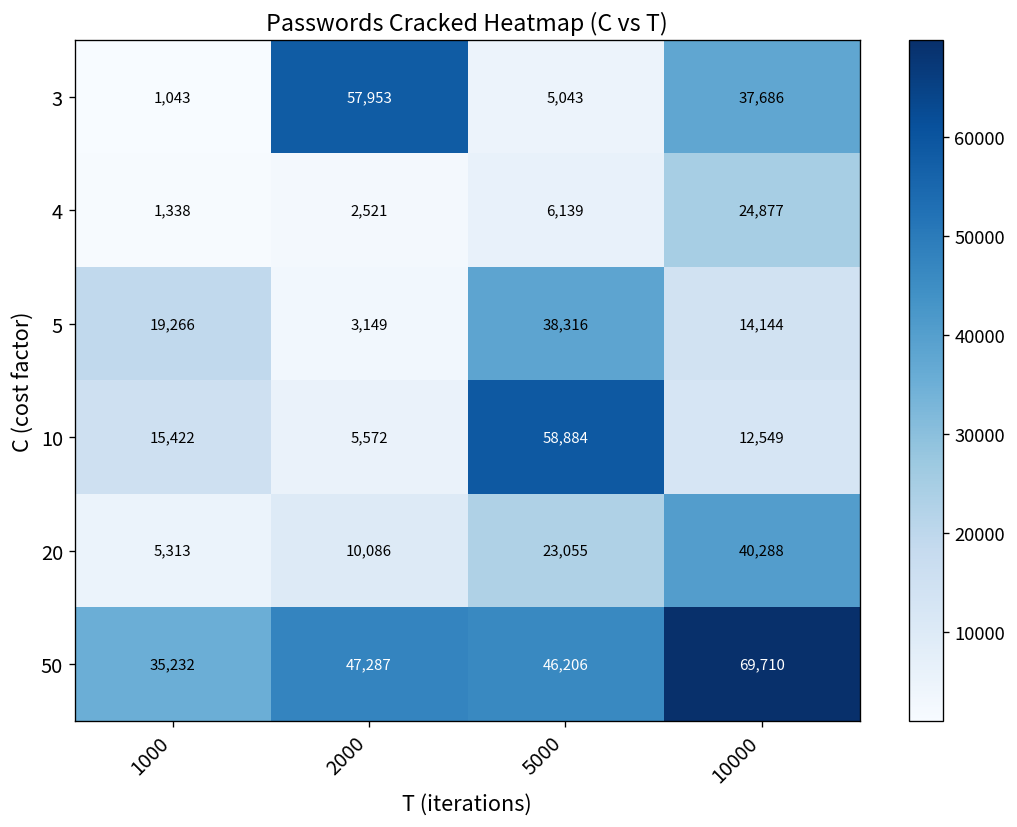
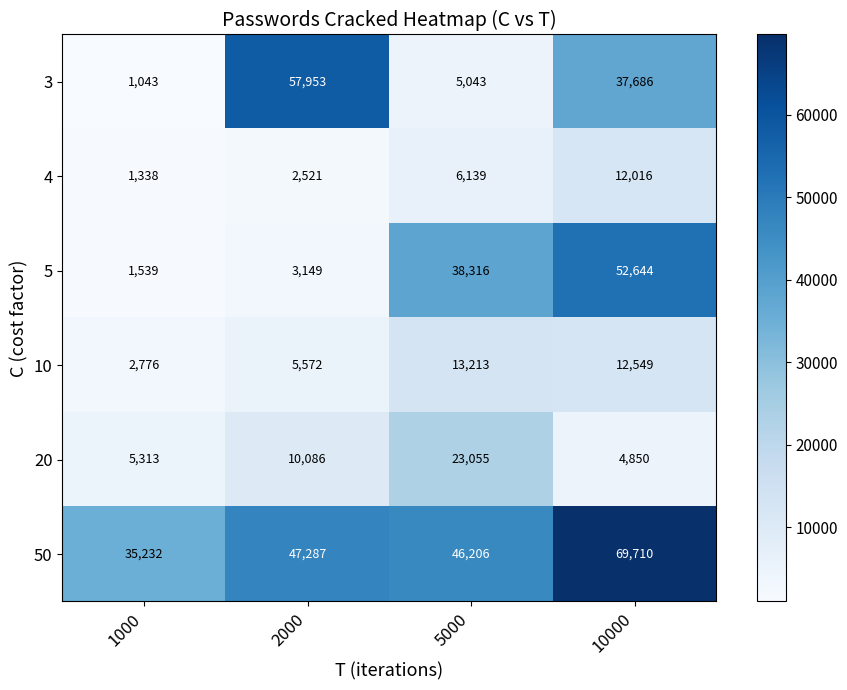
  {
    "3": {
      "1000": "1,043",
      "2000": "57,953",
      "5000": "5,043",
      "10000": "37,686"
    },
    "4": {
      "1000": "1,338",
      "2000": "2,521",
      "5000": "6,139",
-     "10000": "24,877"
+     "10000": "12,016"
    },
    "5": {
-     "1000": "19,266",
+     "1000": "1,539",
      "2000": "3,149",
      "5000": "38,316",
-     "10000": "14,144"
+     "10000": "52,644"
    },
    "10": {
-     "1000": "15,422",
+     "1000": "2,776",
      "2000": "5,572",
-     "5000": "58,884",
+     "5000": "13,213",
      "10000": "12,549"
    },
    "20": {
      "1000": "5,313",
      "2000": "10,086",
      "5000": "23,055",
-     "10000": "40,288"
+     "10000": "4,850"
    },
    "50": {
      "1000": "35,232",
      "2000": "47,287",
      "5000": "46,206",
      "10000": "69,710"
    }
  }
